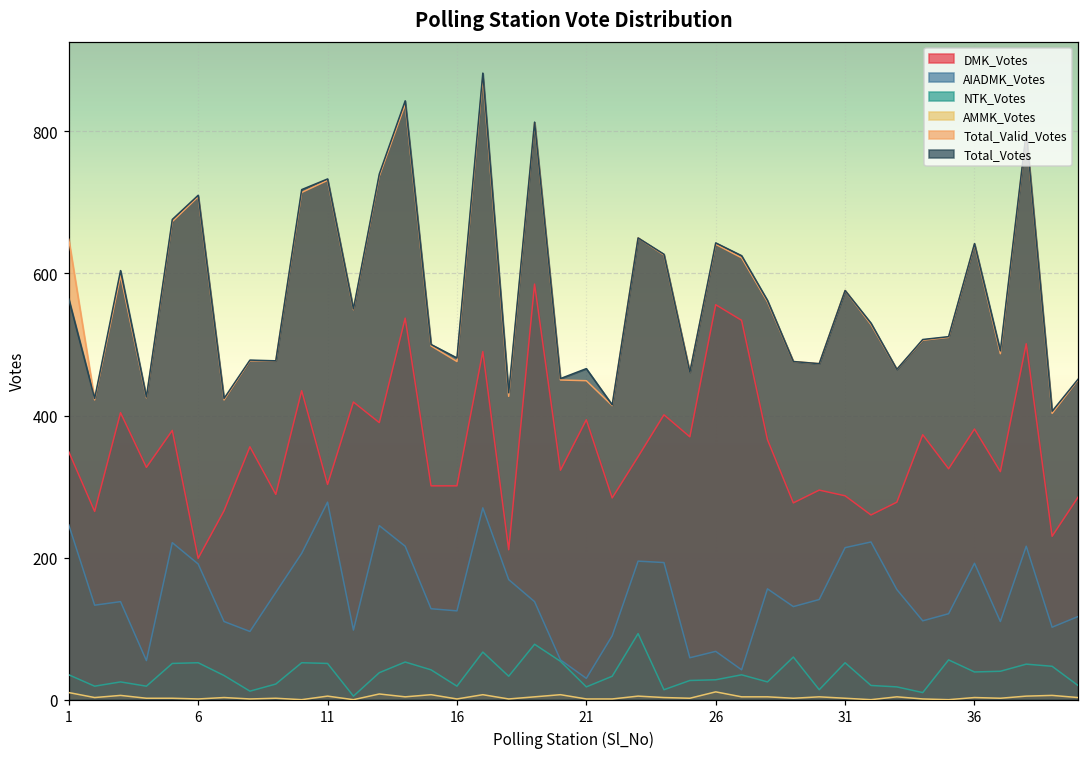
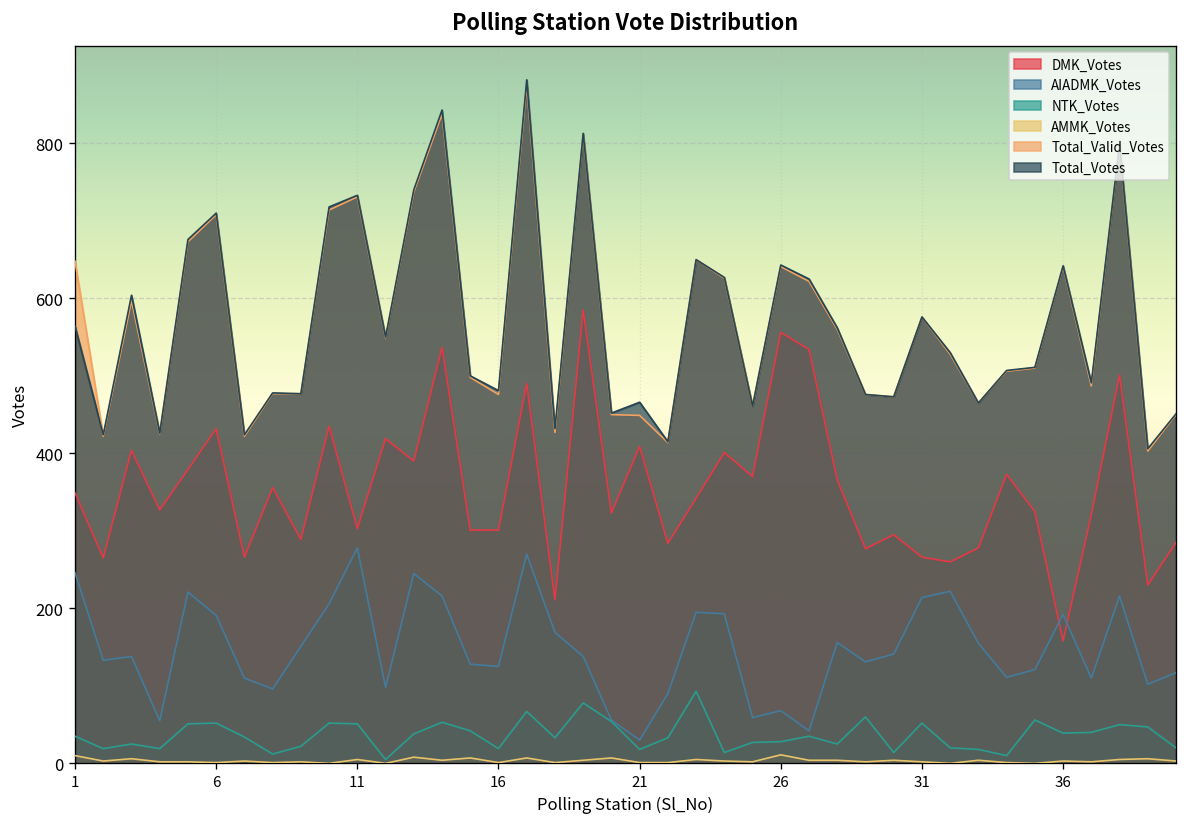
  {
    "DMK_Votes": {
      "1": 350,
-     "6": 200,
+     "6": 430,
      "11": 300,
      "16": 300,
-     "21": 390,
+     "21": 410,
      "26": 560,
-     "31": 290,
-     "36": 380
+     "31": 270,
+     "36": 160
    },
    "Total_Votes": {
      "1": 560,
      "16": 480,
      "21": 470
    }
  }
